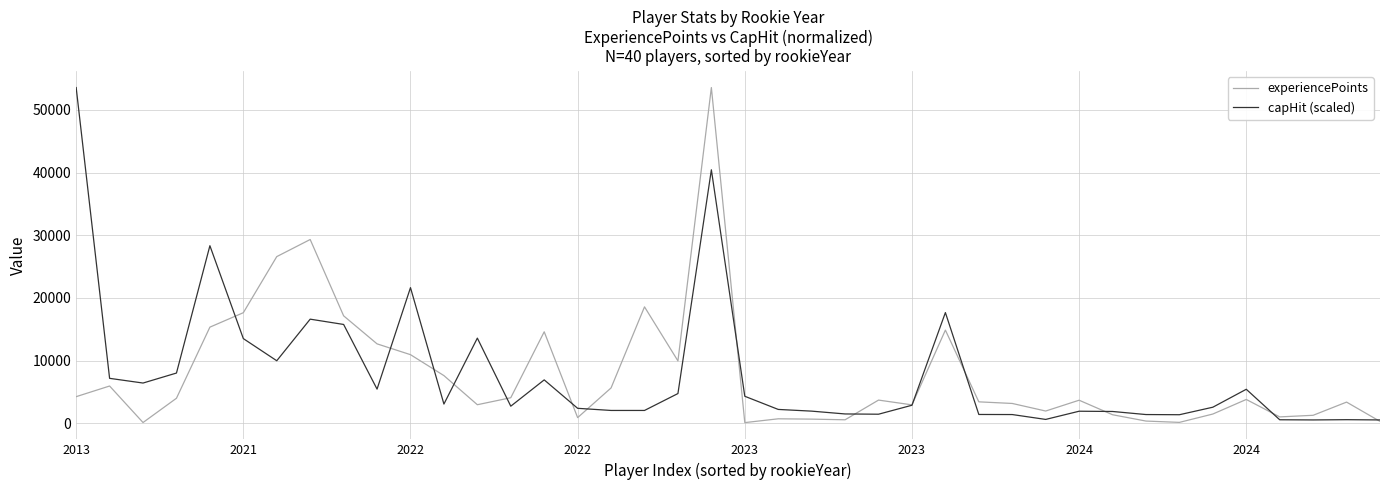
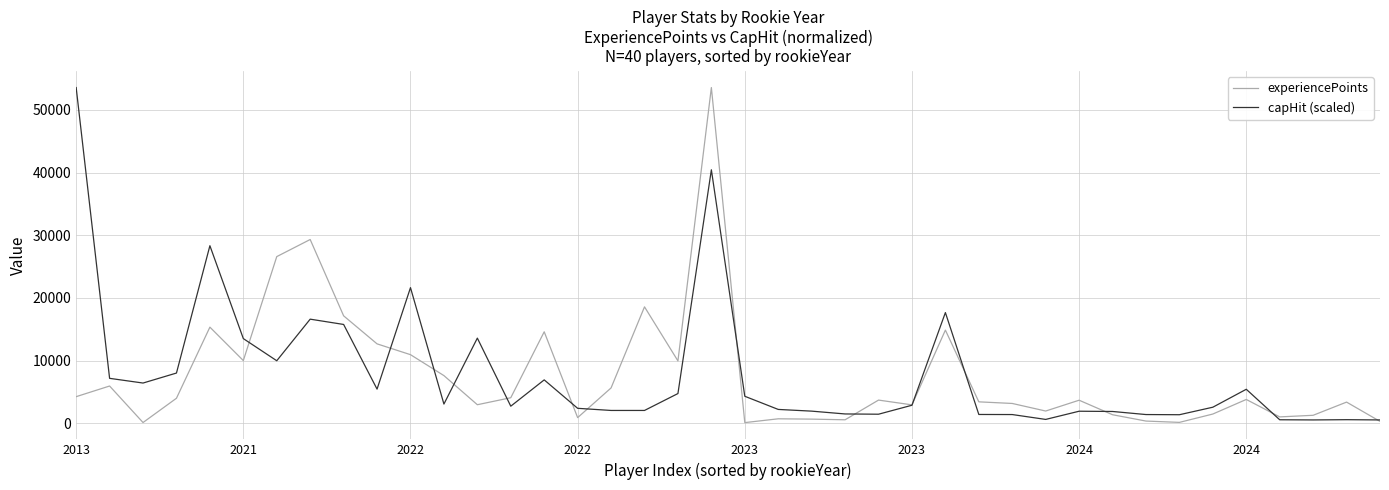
  {
    "experiencePoints": {
      "2013": 4000,
-     "2021": 18000
+     "2021": 10000
    },
    "capHit (scaled)": {
      "2013": 54000,
      "2021": 14000
    }
  }
